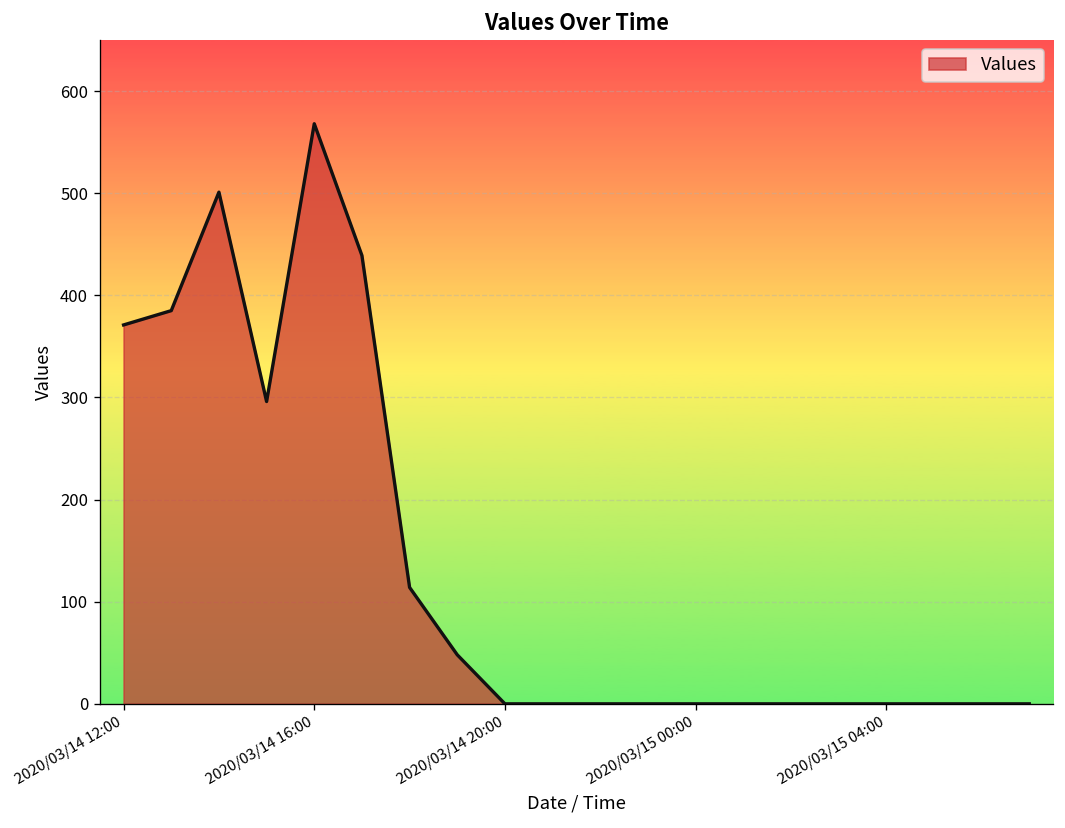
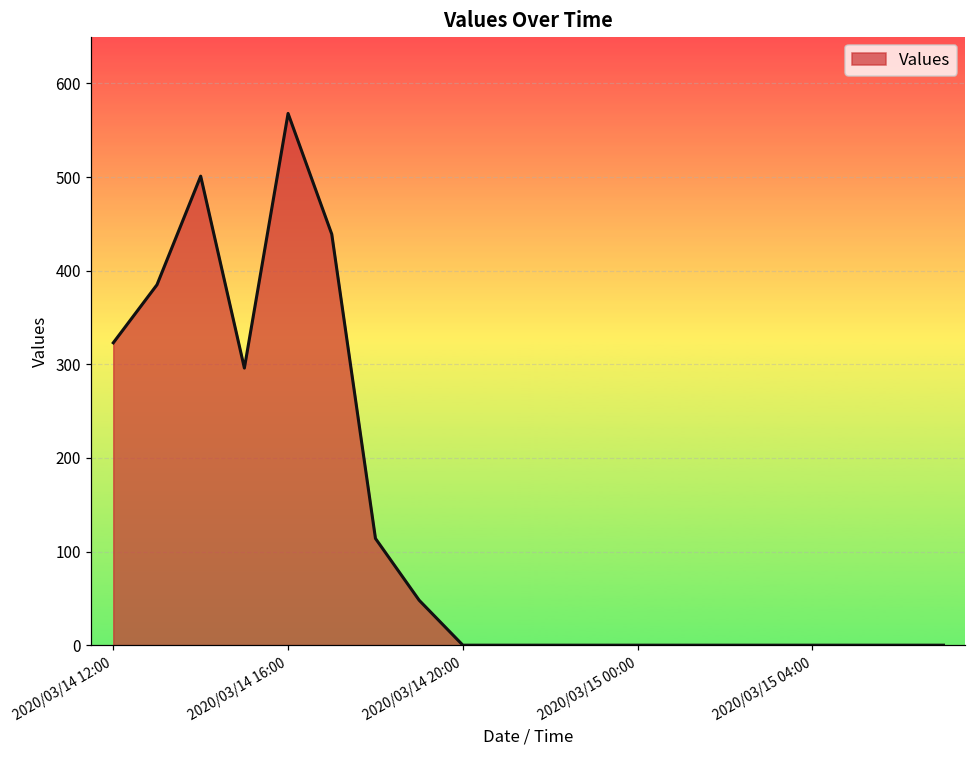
  {
-   "2020/03/14 12:00": 370,
+   "2020/03/14 12:00": 320,
    "2020/03/14 16:00": 570,
    "2020/03/14 20:00": 0,
    "2020/03/15 00:00": 0,
    "2020/03/15 04:00": 0
  }
